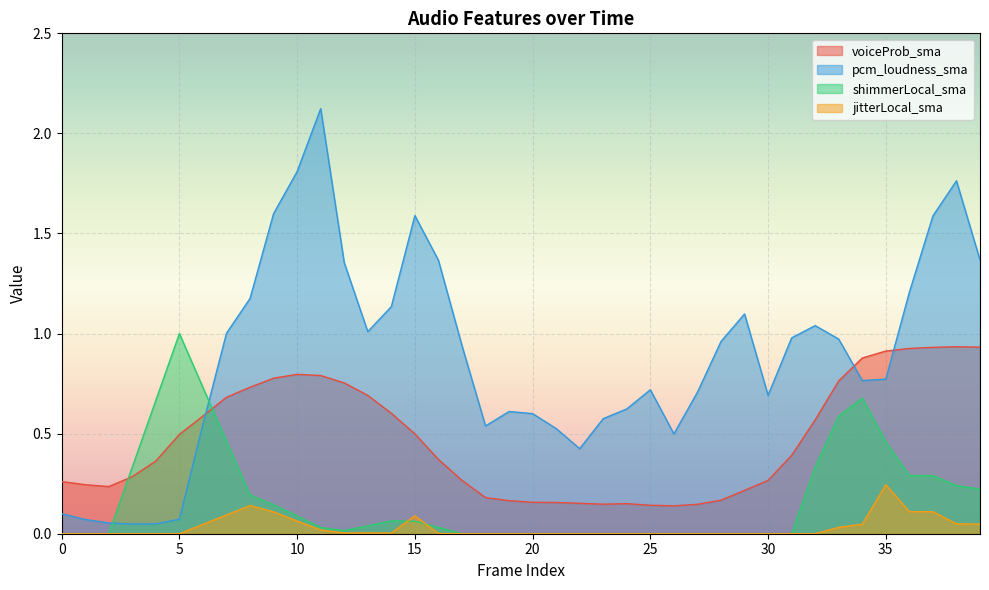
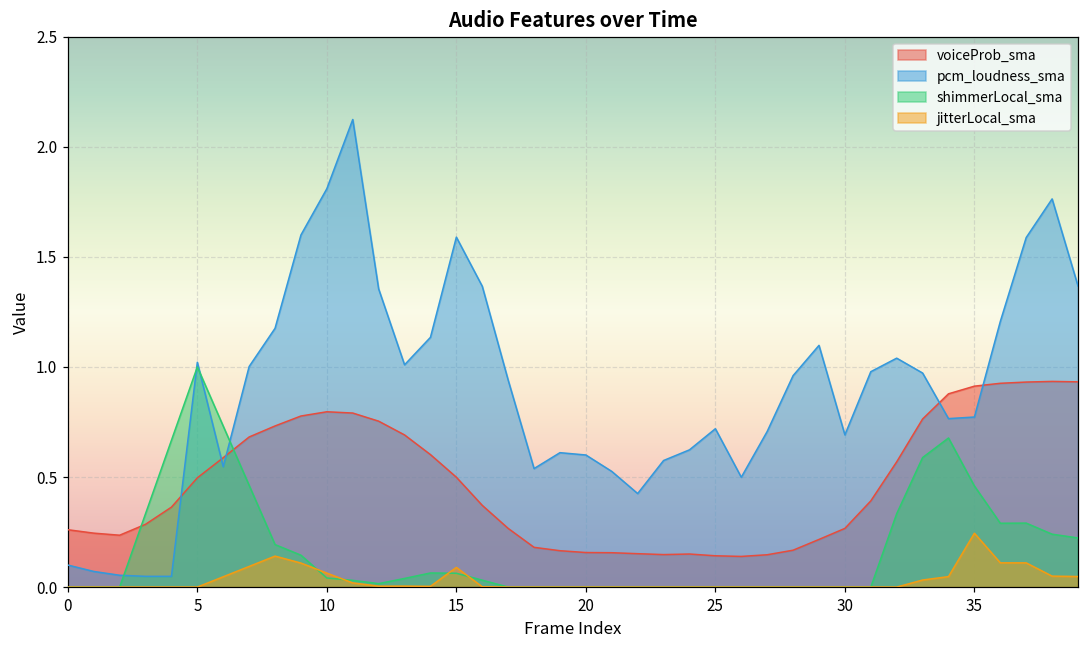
  {
    "voiceProb_sma": {
      "0": 0.26,
      "5": 0.50,
      "10": 0.80,
      "15": 0.50,
      "20": 0.16,
      "25": 0.14,
      "30": 0.27,
      "35": 0.91
    },
    "pcm_loudness_sma": {
      "0": 0.10,
-     "5": 0.07,
+     "5": 1.02,
      "10": 1.81,
      "15": 1.59,
      "20": 0.60,
      "25": 0.72,
      "30": 0.69,
      "35": 0.77
    },
    "shimmerLocal_sma": {
      "5": 1.00,
-     "10": 0.09,
+     "10": 0.04,
      "15": 0.06,
      "35": 0.46
    },
    "jitterLocal_sma": {
      "5": 0.00,
      "10": 0.06,
      "15": 0.09,
      "35": 0.24
    }
  }
